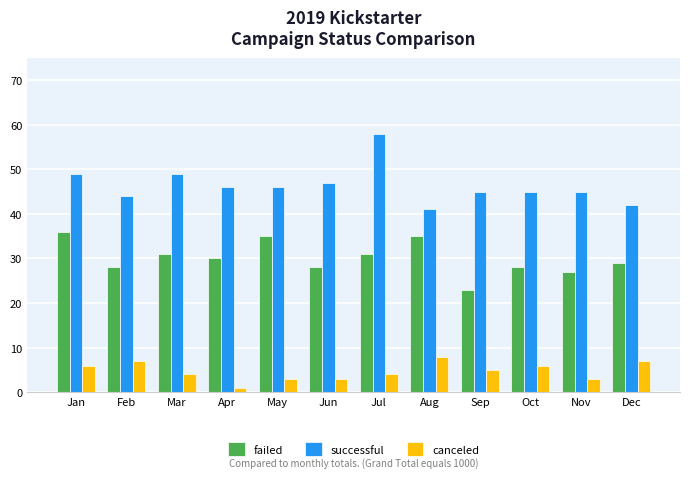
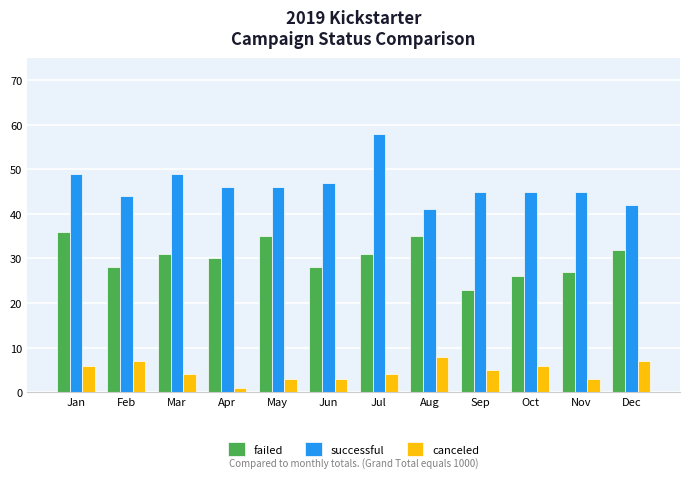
  {
    "failed": {
      "Jan": 36,
      "Feb": 28,
      "Mar": 31,
      "Apr": 30,
      "May": 35,
      "Jun": 28,
      "Jul": 31,
      "Aug": 35,
      "Sep": 23,
-     "Oct": 28,
+     "Oct": 26,
      "Nov": 27,
-     "Dec": 29
+     "Dec": 32
    },
    "successful": {
      "Jan": 49,
      "Feb": 44,
      "Mar": 49,
      "Apr": 46,
      "May": 46,
      "Jun": 47,
      "Jul": 58,
      "Aug": 41,
      "Sep": 45,
      "Oct": 45,
      "Nov": 45,
      "Dec": 42
    },
    "canceled": {
      "Jan": 6,
      "Feb": 7,
      "Mar": 4,
      "Apr": 1,
      "May": 3,
      "Jun": 3,
      "Jul": 4,
      "Aug": 8,
      "Sep": 5,
      "Oct": 6,
      "Nov": 3,
      "Dec": 7
    }
  }
